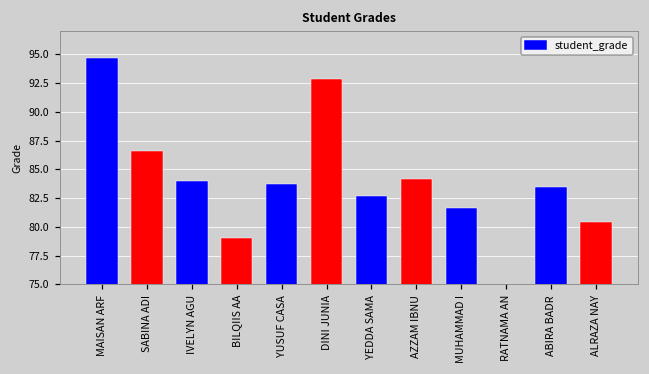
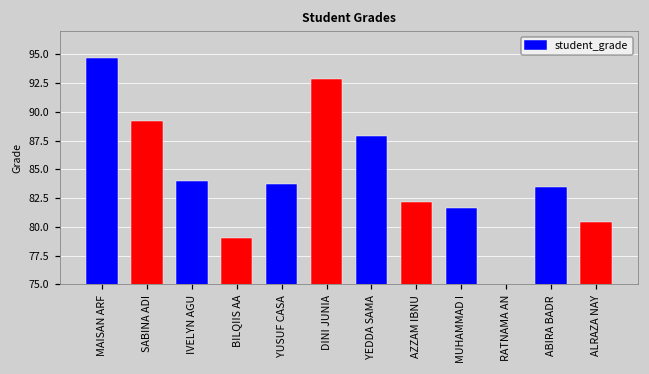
  {
    "MAISAN ARF": 94.6,
-   "SABINA ADI": 86.6,
+   "SABINA ADI": 89.2,
    "IVELYN AGU": 84.0,
    "BILQIIS AA": 79.1,
    "YUSUF CASA": 83.7,
    "DINI JUNIA": 92.8,
-   "YEDDA SAMA": 82.6,
-   "AZZAM IBNU": 84.1,
+   "YEDDA SAMA": 87.9,
+   "AZZAM IBNU": 82.2,
    "MUHAMMAD I": 81.7,
    "ABIRA BADR": 83.4,
    "ALRAZA NAY": 80.4
  }
